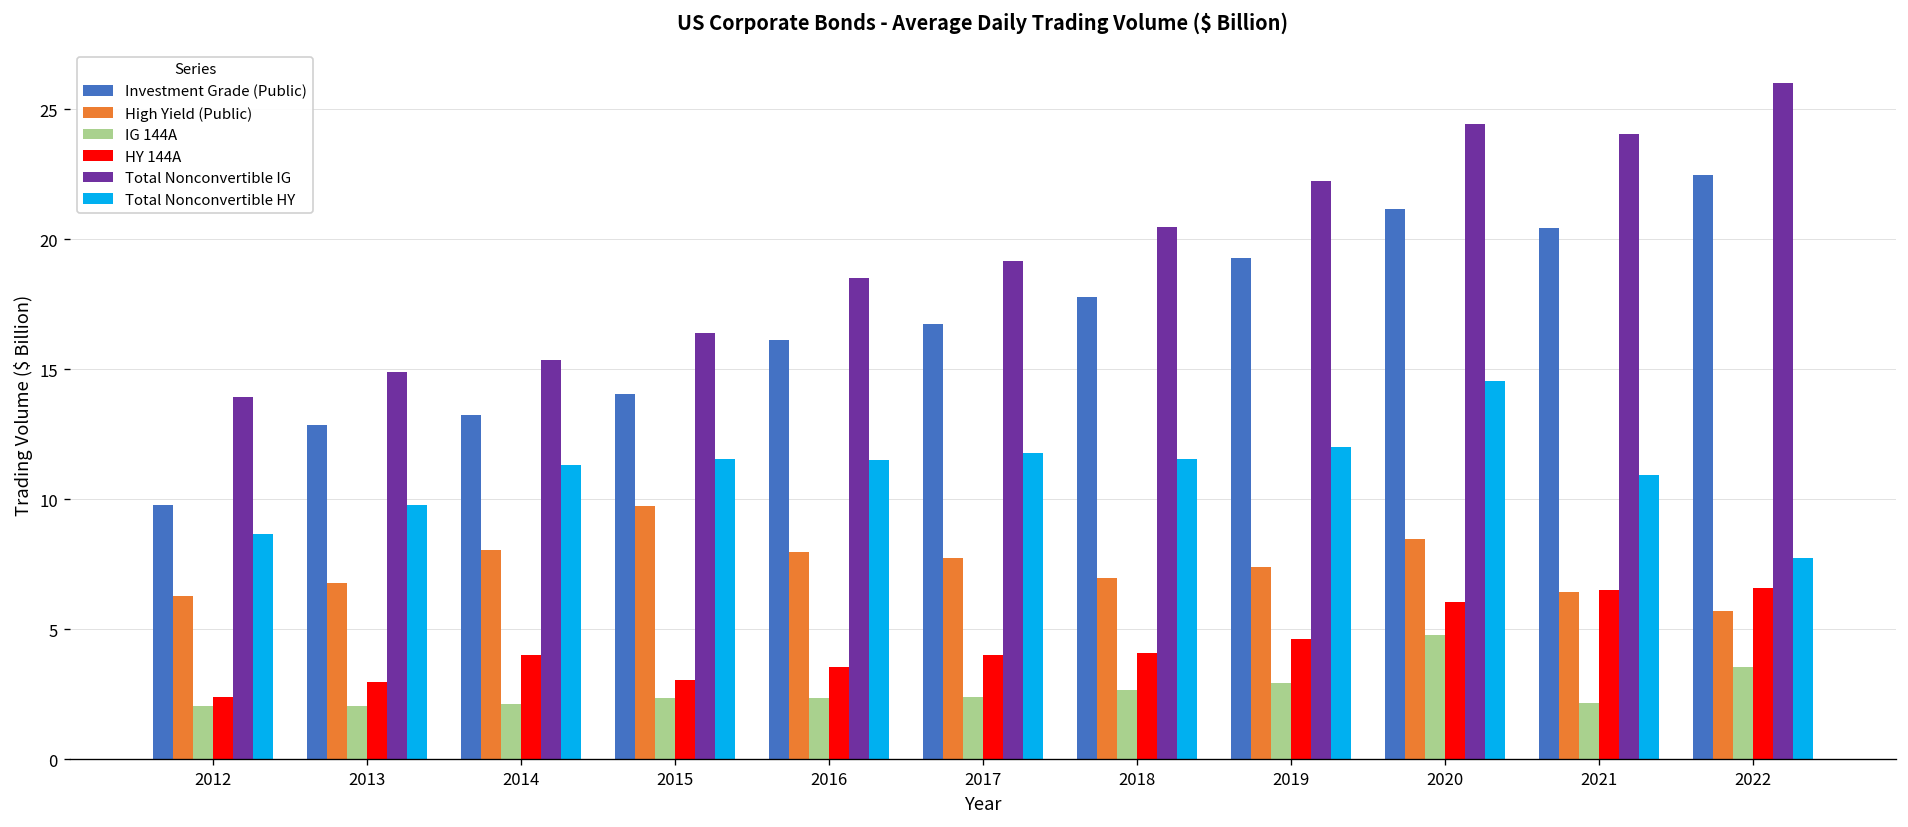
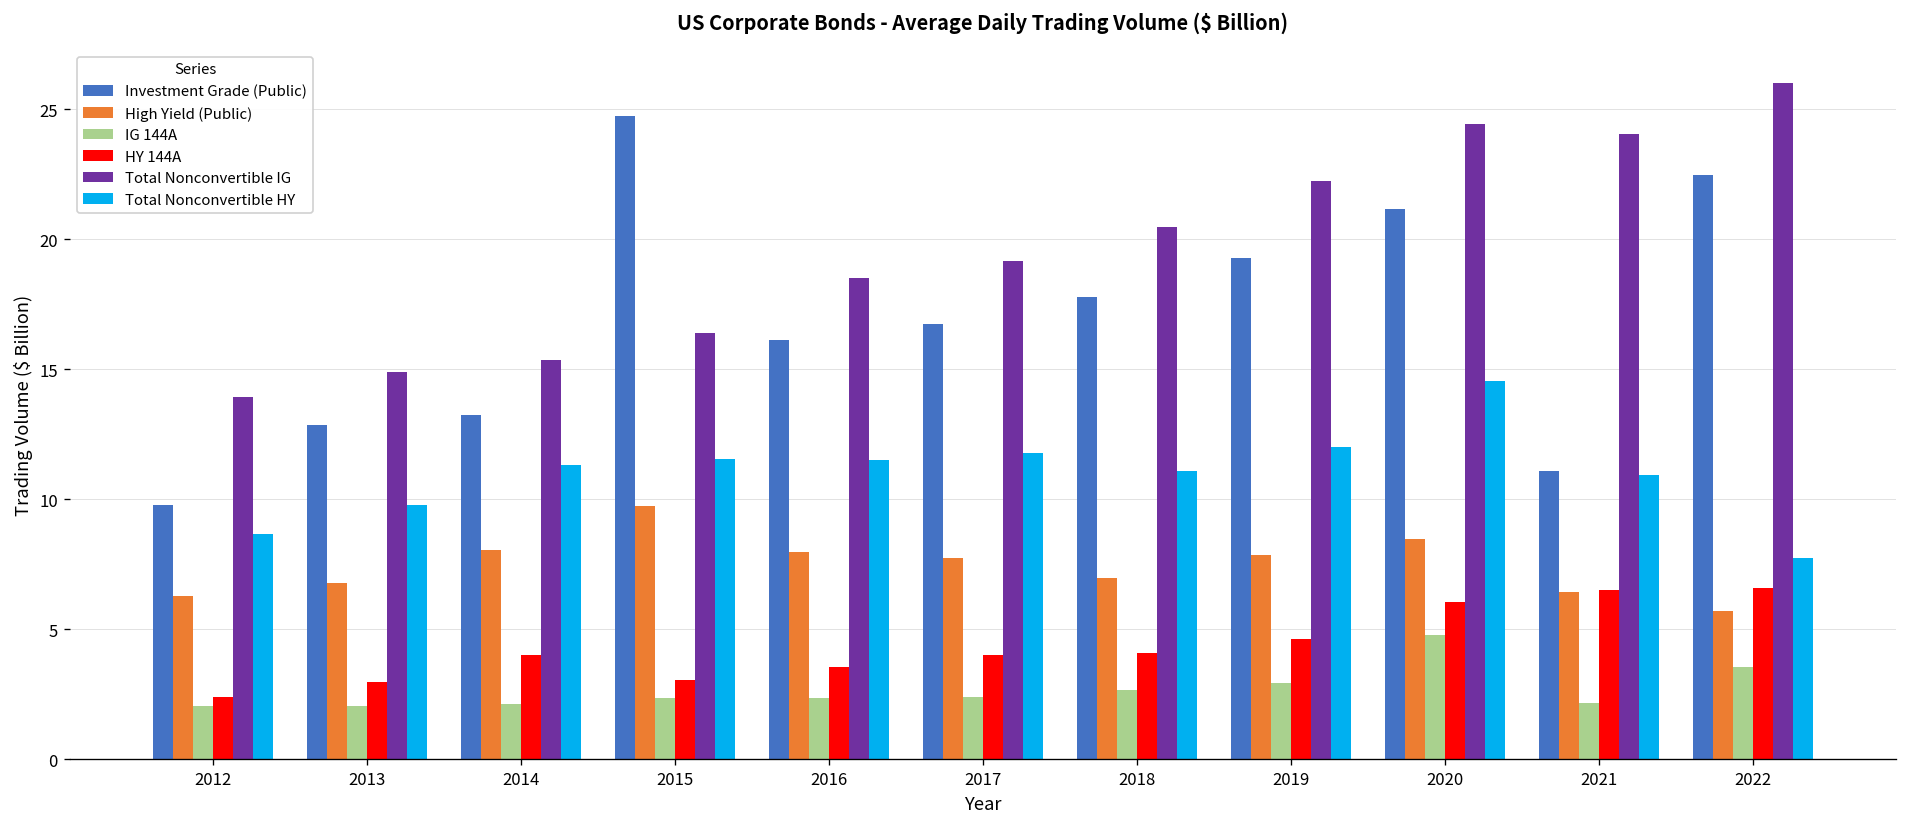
  {
    "Investment Grade (Public)": {
      "2012": 9.8,
      "2013": 12.9,
      "2014": 13.2,
-     "2015": 14.0,
+     "2015": 24.7,
      "2016": 16.1,
      "2017": 16.8,
      "2018": 17.8,
      "2019": 19.3,
      "2020": 21.1,
-     "2021": 20.4,
+     "2021": 11.1,
      "2022": 22.5
    },
    "High Yield (Public)": {
      "2012": 6.3,
      "2013": 6.8,
      "2014": 8.1,
      "2015": 9.8,
      "2016": 8.0,
      "2017": 7.7,
      "2018": 7.0,
-     "2019": 7.4,
+     "2019": 7.8,
      "2020": 8.5,
      "2021": 6.4,
      "2022": 5.7
    },
    "IG 144A": {
      "2012": 2.0,
      "2013": 2.1,
      "2014": 2.1,
      "2015": 2.4,
      "2016": 2.4,
      "2017": 2.4,
      "2018": 2.7,
      "2019": 3.0,
      "2020": 4.8,
      "2021": 2.2,
      "2022": 3.5
    },
    "HY 144A": {
      "2012": 2.4,
      "2013": 3.0,
      "2014": 4.0,
      "2015": 3.1,
      "2016": 3.5,
      "2017": 4.0,
      "2018": 4.1,
      "2019": 4.6,
      "2020": 6.1,
      "2021": 6.5,
      "2022": 6.6
    },
    "Total Nonconvertible IG": {
      "2012": 13.9,
      "2013": 14.9,
      "2014": 15.4,
      "2015": 16.4,
      "2016": 18.5,
      "2017": 19.2,
      "2018": 20.4,
      "2019": 22.2,
      "2020": 24.4,
      "2021": 24.0,
      "2022": 26.0
    },
    "Total Nonconvertible HY": {
      "2012": 8.7,
      "2013": 9.8,
      "2014": 11.3,
      "2015": 11.5,
      "2016": 11.5,
      "2017": 11.8,
-     "2018": 11.5,
+     "2018": 11.1,
      "2019": 12.0,
      "2020": 14.5,
      "2021": 11.0,
      "2022": 7.8
    }
  }
